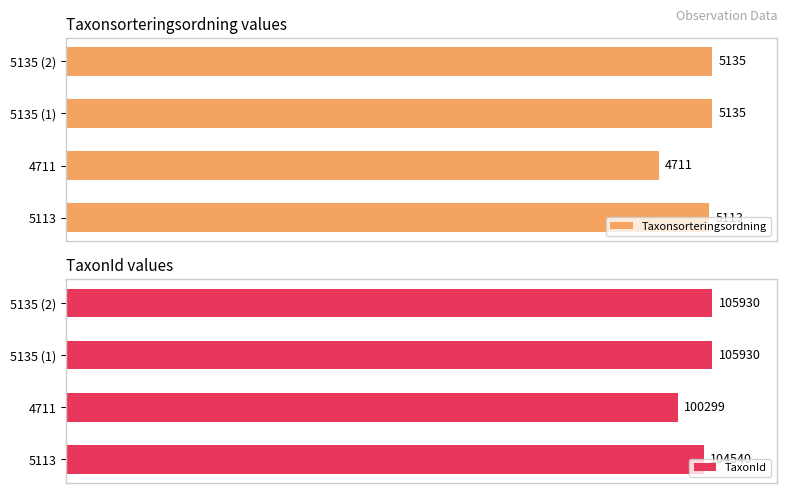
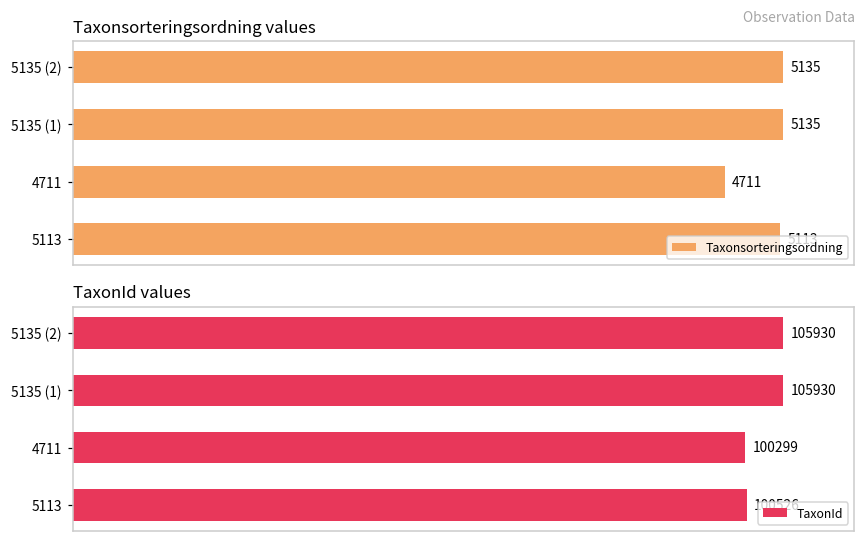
  {
    "TaxonId values": {
-     "5113": 104540
+     "5113": 100526
    }
  }
